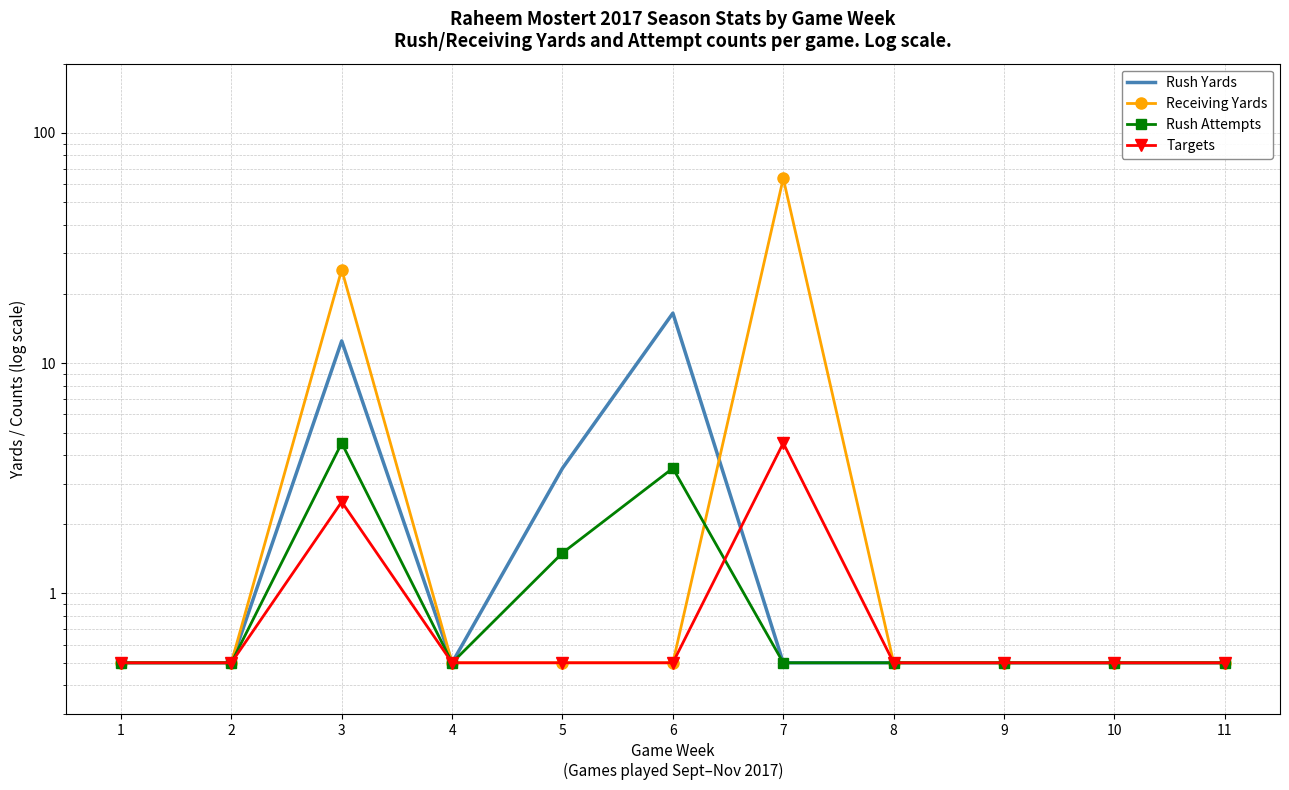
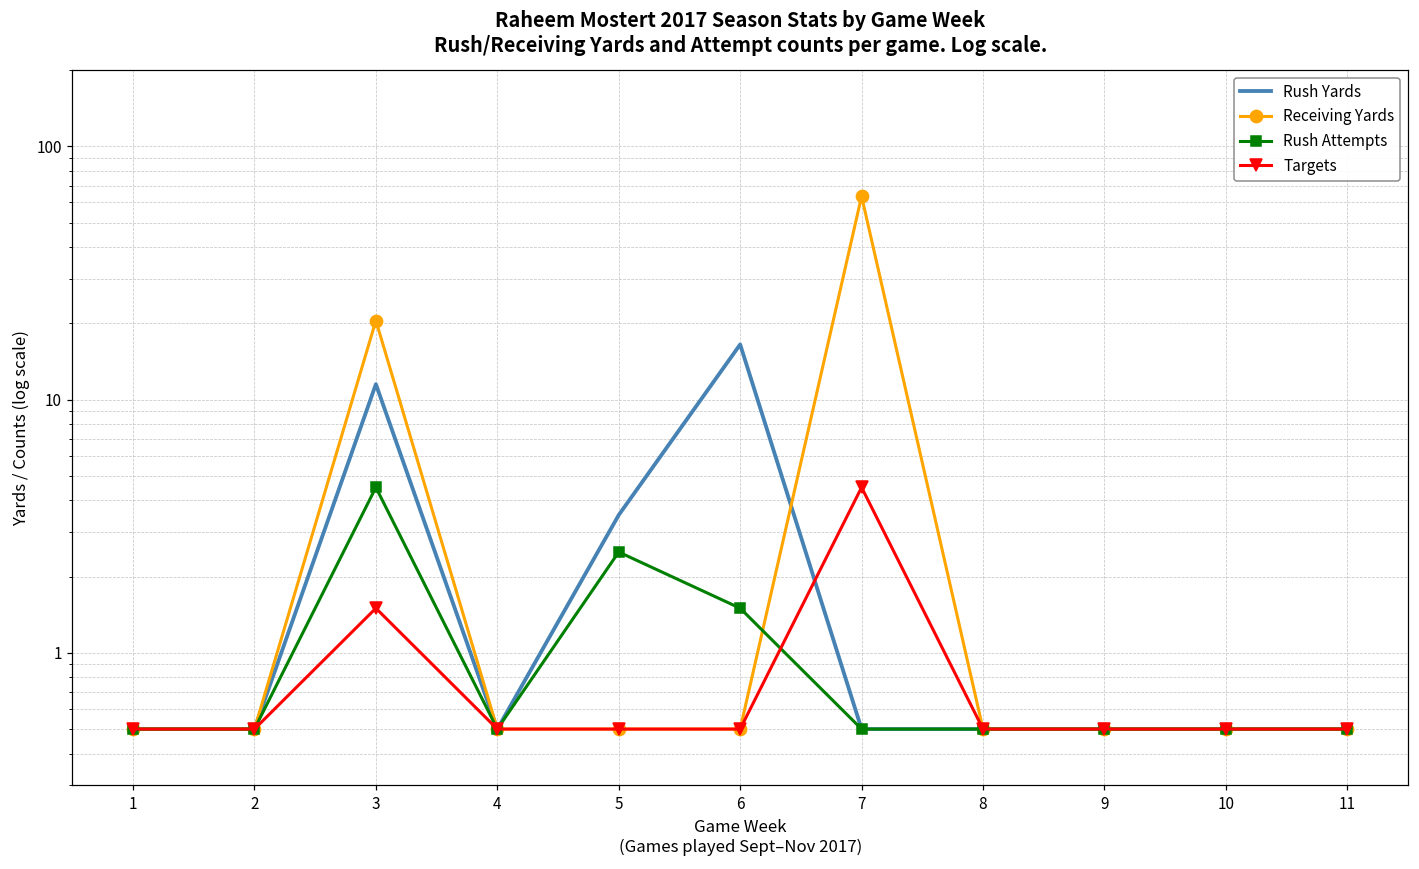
  {
    "Rush Yards": {
-     "3": 13,
+     "3": 12,
      "5": 3.5,
      "6": 17
    },
    "Receiving Yards": {
-     "3": 26,
+     "3": 21,
      "7": 64
    },
    "Rush Attempts": {
      "3": 4.5,
-     "5": 1.5,
-     "6": 3.5
+     "5": 2.5,
+     "6": 1.5
    },
    "Targets": {
-     "3": 2.5,
+     "3": 1.5,
      "7": 4.5
    }
  }
